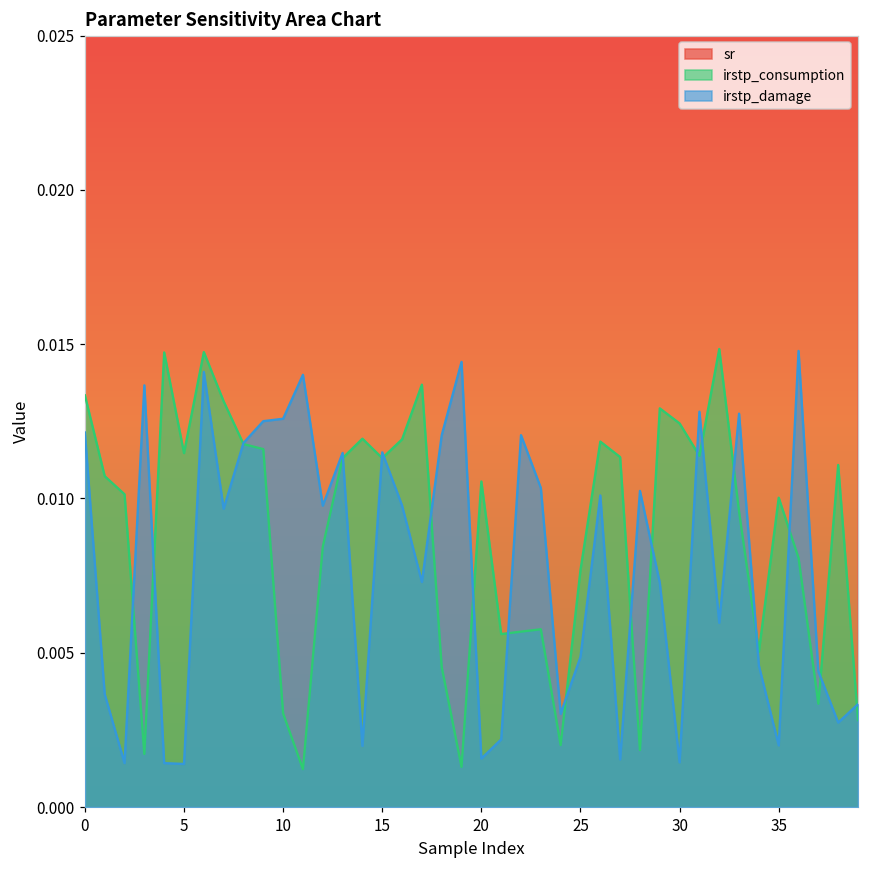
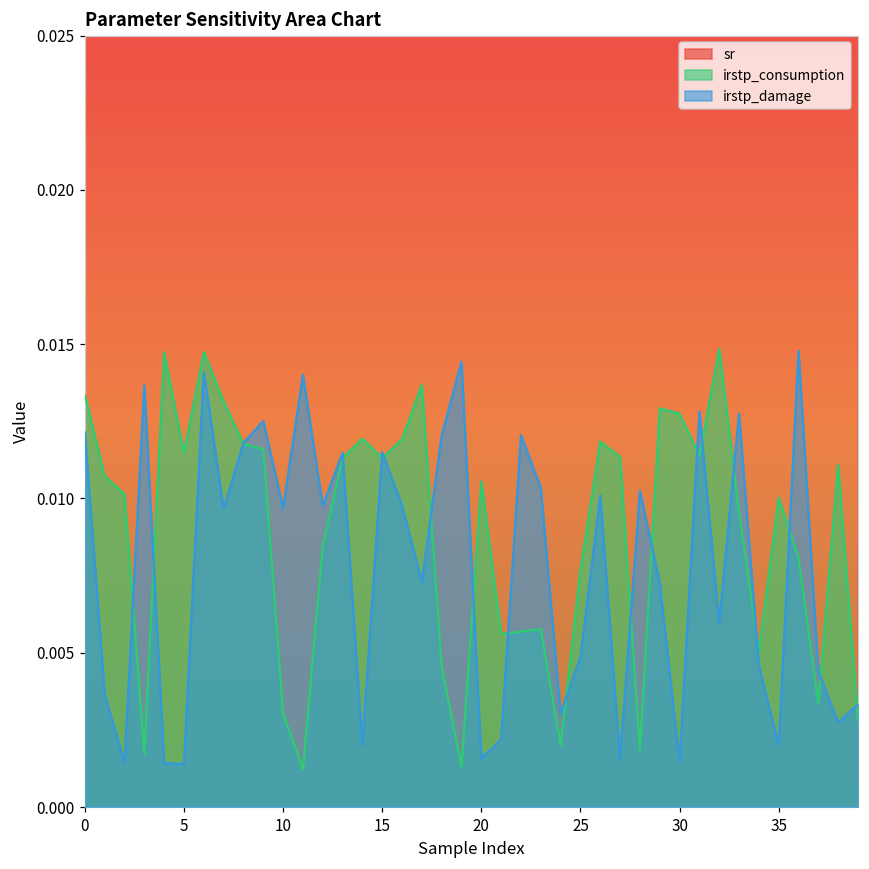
  {
    "irstp_consumption": {
      "0": 0.0133,
      "5": 0.0115,
      "10": 0.0030,
      "15": 0.0113,
      "20": 0.0106,
      "25": 0.0077,
-     "30": 0.0124,
+     "30": 0.0128,
      "35": 0.0100
    },
    "irstp_damage": {
      "0": 0.0121,
      "5": 0.0014,
-     "10": 0.0126,
+     "10": 0.0097,
      "15": 0.0115,
      "20": 0.0016,
      "25": 0.0049,
      "30": 0.0014,
      "35": 0.0020
    }
  }
